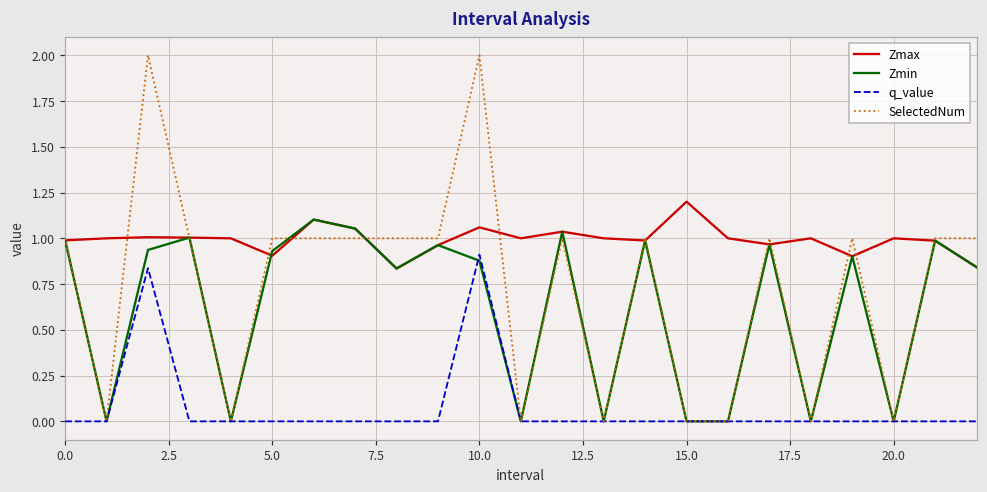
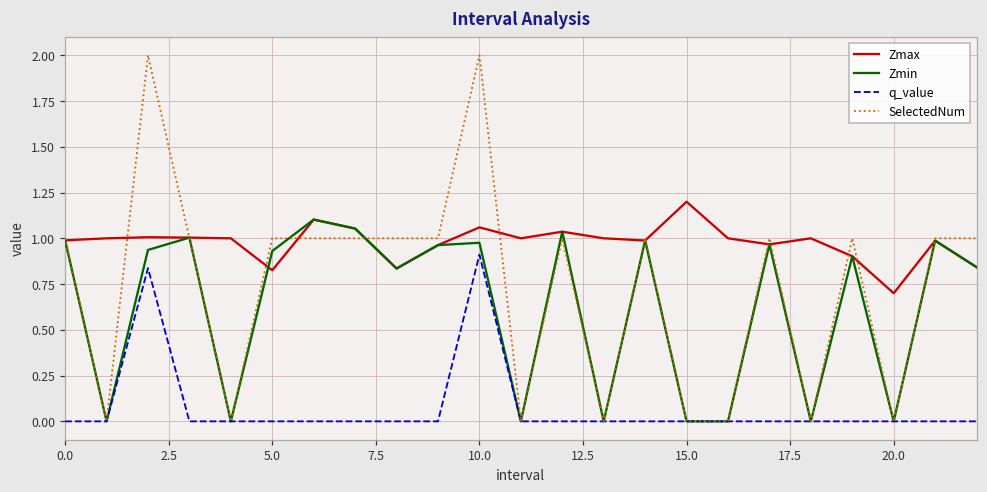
  {
    "Zmax": {
-     "5.0": 0.90,
+     "5.0": 0.83,
      "10.0": 1.06,
      "15.0": 1.20,
-     "20.0": 1.0
+     "20.0": 0.7
    },
    "Zmin": {
      "5.0": 0.93,
-     "10.0": 0.88
+     "10.0": 0.98
    },
    "q_value": {
      "0.0": 0.00,
      "5.0": 0.00,
      "10.0": 0.91
    },
    "SelectedNum": {
      "5.0": 1.00,
      "10.0": 2.00
    }
  }
